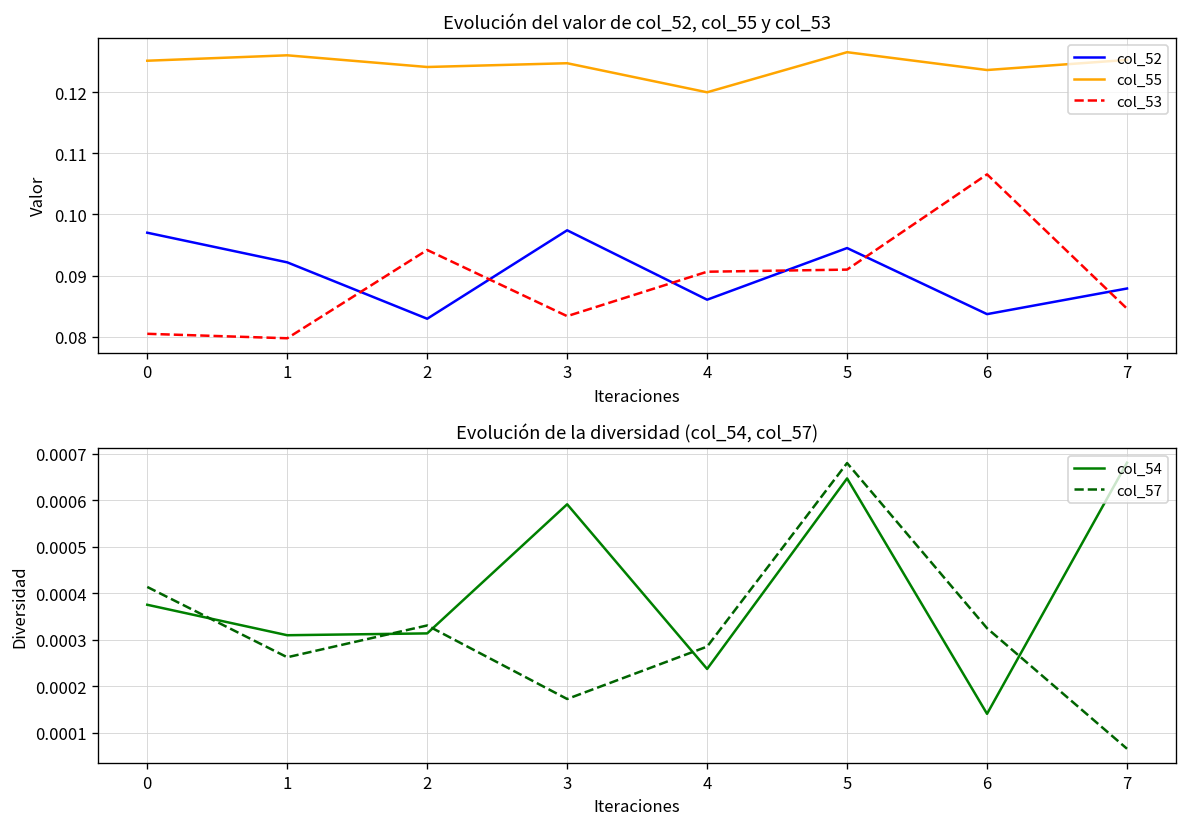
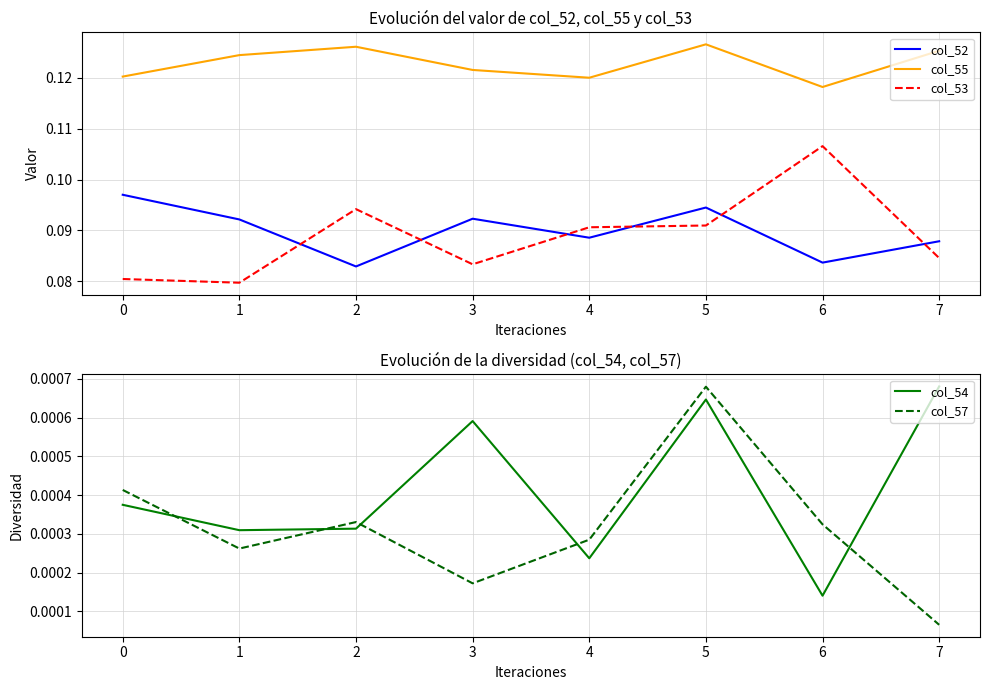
  {
    "Evolución del valor de col_52, col_55 y col_53": {
      "col_52": {
        "0": 0.097,
        "1": 0.092,
        "2": 0.083,
-       "3": 0.097,
-       "4": 0.086,
+       "3": 0.092,
+       "4": 0.089,
        "5": 0.095,
        "6": 0.084,
        "7": 0.088
      },
      "col_55": {
-       "0": 0.125,
-       "1": 0.126,
-       "2": 0.124,
-       "3": 0.125,
+       "0": 0.120,
+       "1": 0.124,
+       "2": 0.126,
+       "3": 0.121,
        "4": 0.120,
        "5": 0.127,
-       "6": 0.124
+       "6": 0.118
      },
      "col_53": {
        "0": 0.080,
        "1": 0.080,
        "2": 0.094,
        "3": 0.083,
        "4": 0.091,
        "5": 0.091,
        "6": 0.107,
        "7": 0.085
      }
    }
  }
